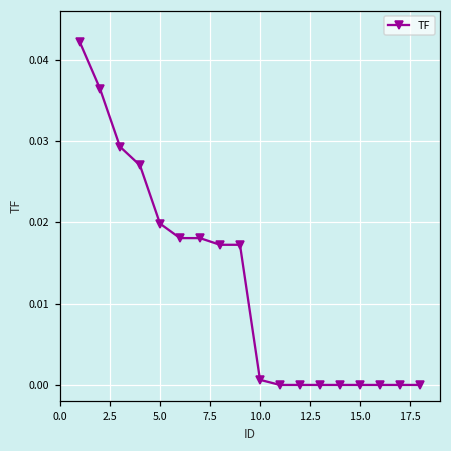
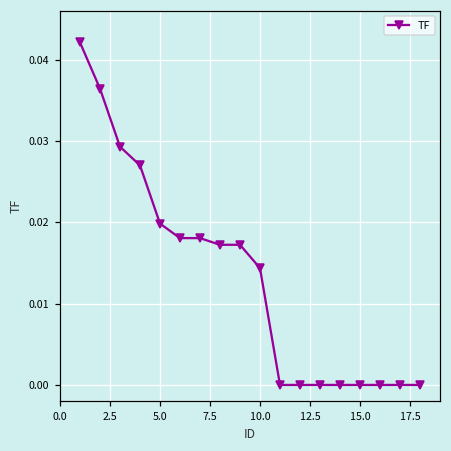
  {
    "5.0": 0.020,
-   "10.0": 0.001,
+   "10.0": 0.014,
    "15.0": 0.000
  }
